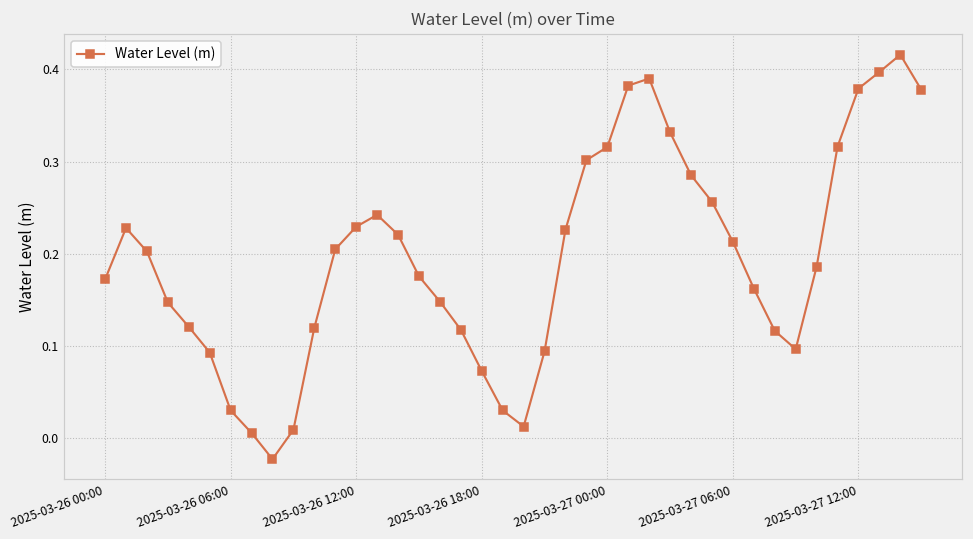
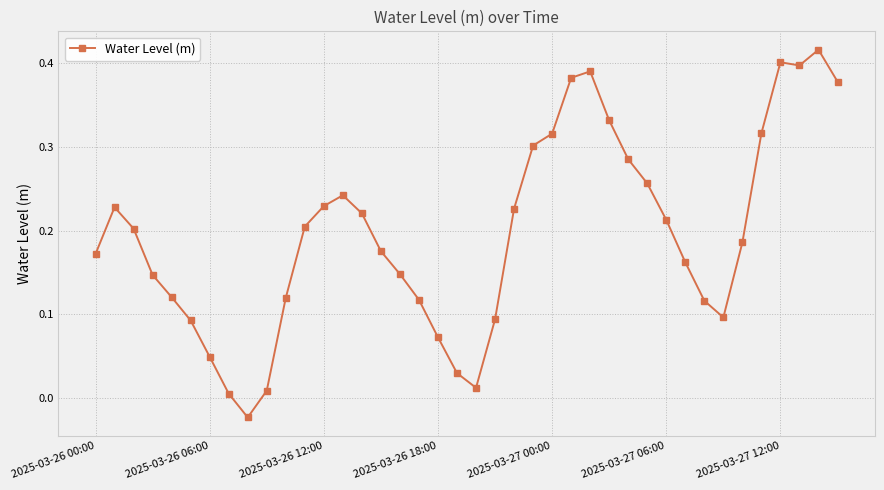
  {
    "2025-03-26 00:00": 0.17,
-   "2025-03-26 06:00": 0.03,
+   "2025-03-26 06:00": 0.05,
    "2025-03-26 12:00": 0.23,
    "2025-03-26 18:00": 0.07,
    "2025-03-27 00:00": 0.32,
    "2025-03-27 06:00": 0.21,
-   "2025-03-27 12:00": 0.38
+   "2025-03-27 12:00": 0.40
  }
